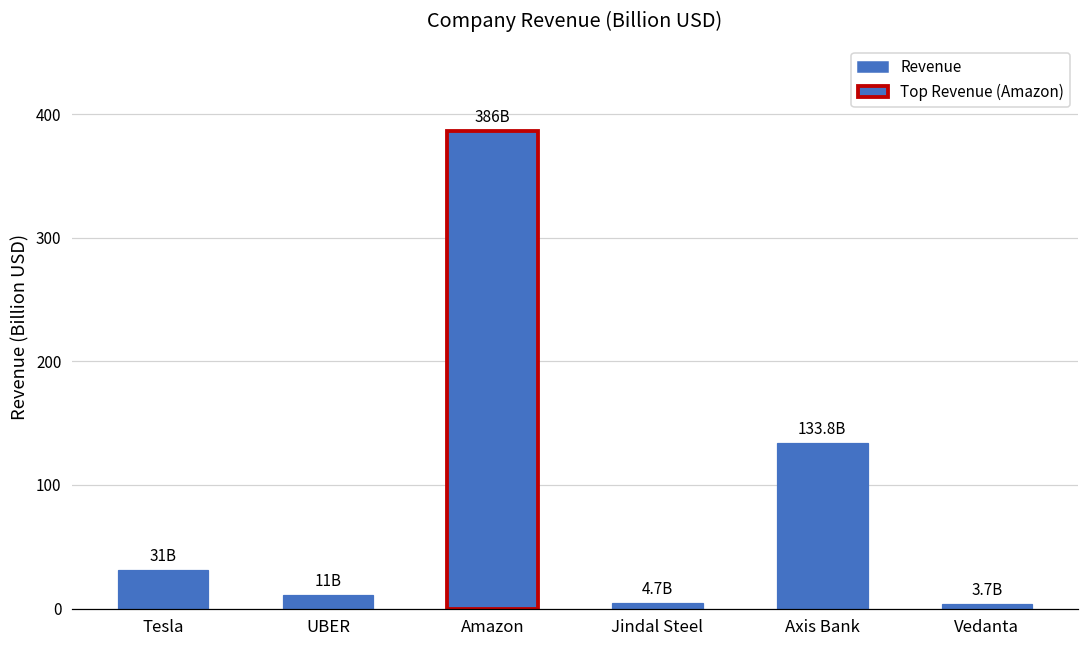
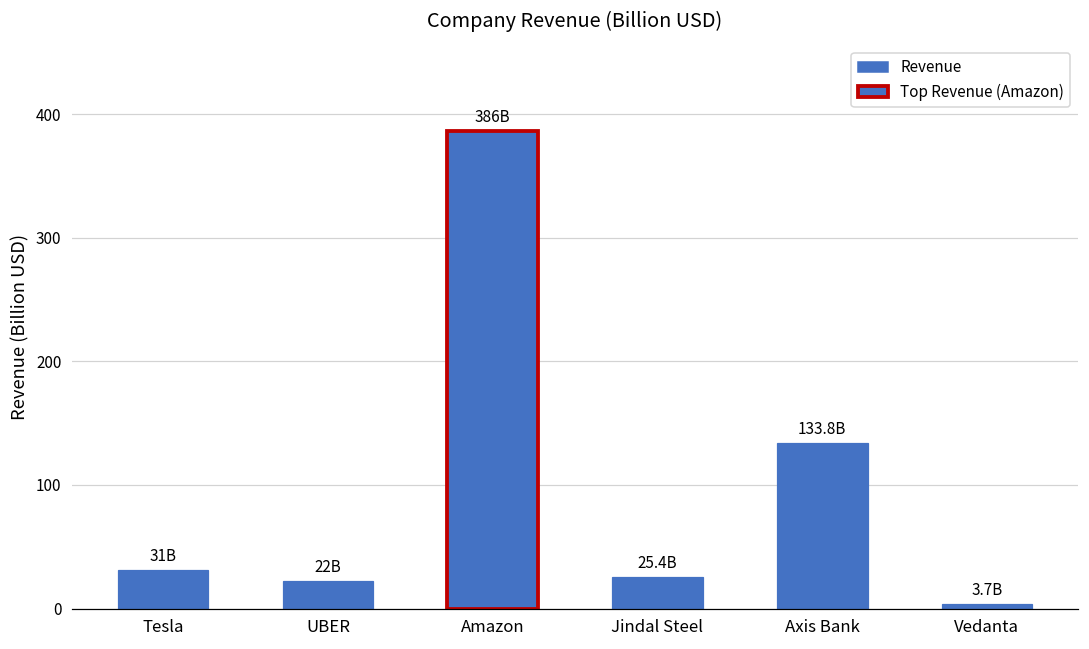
  {
    "Tesla": "31B",
-   "UBER": "11B",
+   "UBER": "22B",
    "Amazon": "386B",
-   "Jindal Steel": "4.7B",
+   "Jindal Steel": "25.4B",
    "Axis Bank": "133.8B",
    "Vedanta": "3.7B"
  }
